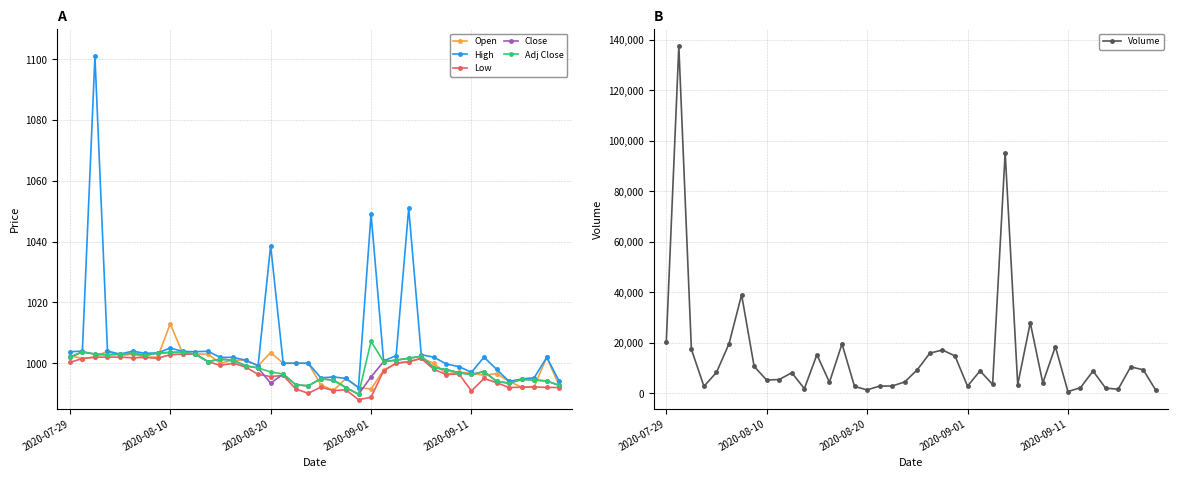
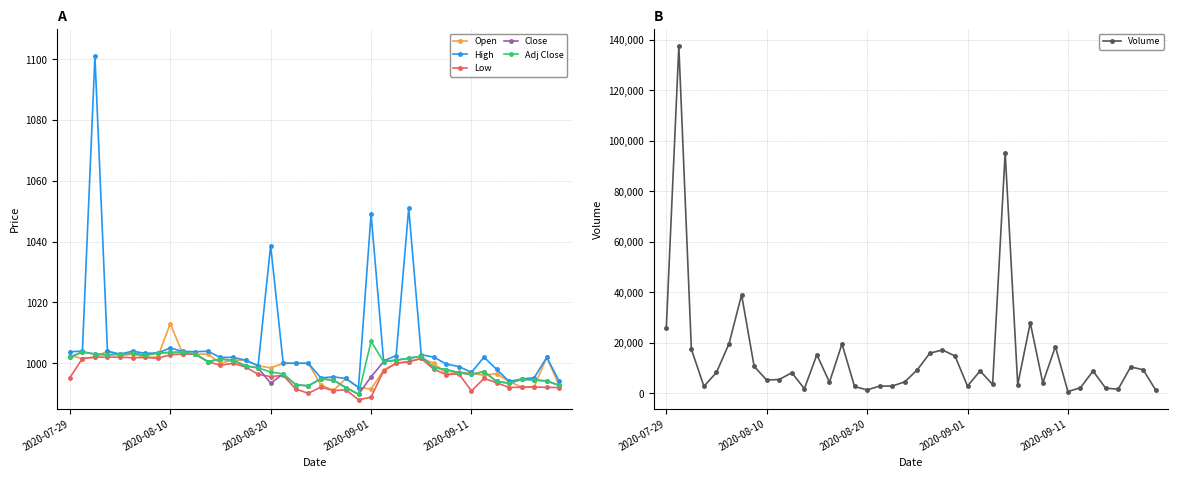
  {
    "A": {
      "Open": {
        "2020-08-10": "1013",
-       "2020-08-20": "1003",
+       "2020-08-20": "998",
        "2020-09-01": "992"
      },
      "High": {
        "2020-07-29": "1004",
        "2020-08-10": "1005",
        "2020-08-20": "1039",
        "2020-09-01": "1049"
      },
      "Low": {
-       "2020-07-29": "1000",
+       "2020-07-29": "995",
        "2020-08-20": "996",
        "2020-09-01": "989",
        "2020-09-11": "991"
      },
      "Close": {
        "2020-08-20": "993",
        "2020-09-01": "996"
      },
      "Adj Close": {
        "2020-08-20": "997",
        "2020-09-01": "1007"
      }
    },
    "B": {
-     "2020-07-29": "20,000",
+     "2020-07-29": "26,000",
      "2020-08-10": "5,000",
      "2020-08-20": "1,000",
      "2020-09-01": "3,000",
      "2020-09-11": "1,000"
    }
  }
